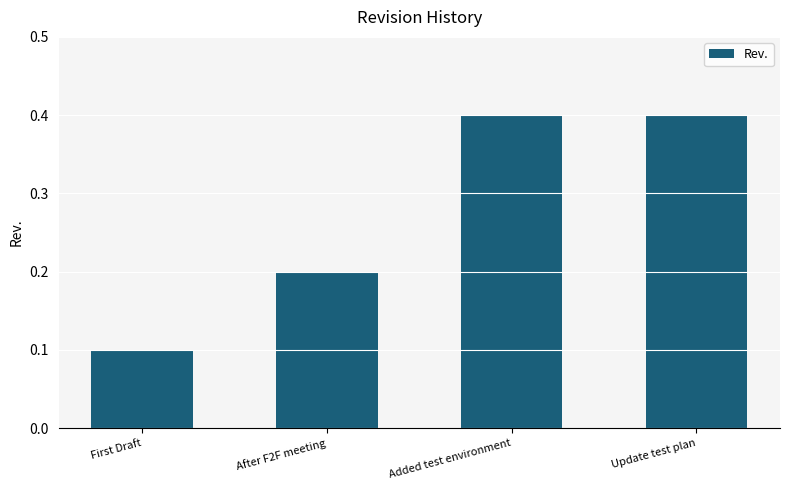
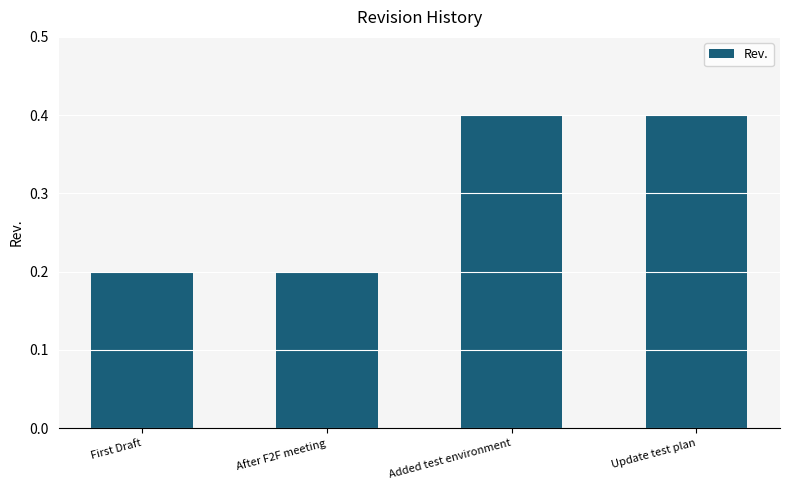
  {
-   "First Draft": 0.1,
+   "First Draft": 0.2,
    "After F2F meeting": 0.2,
    "Added test environment": 0.4,
    "Update test plan": 0.4
  }
